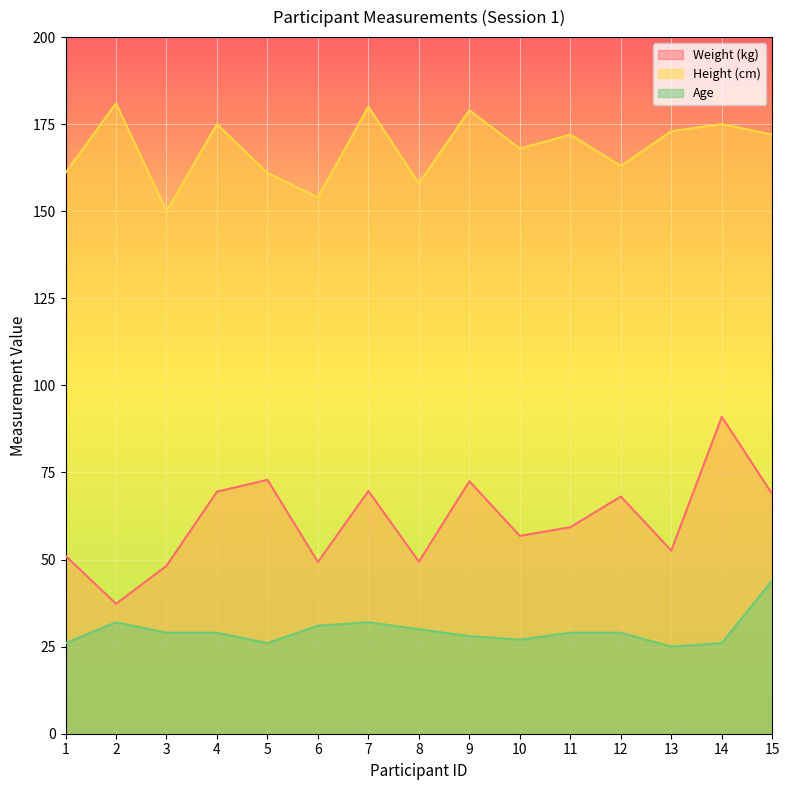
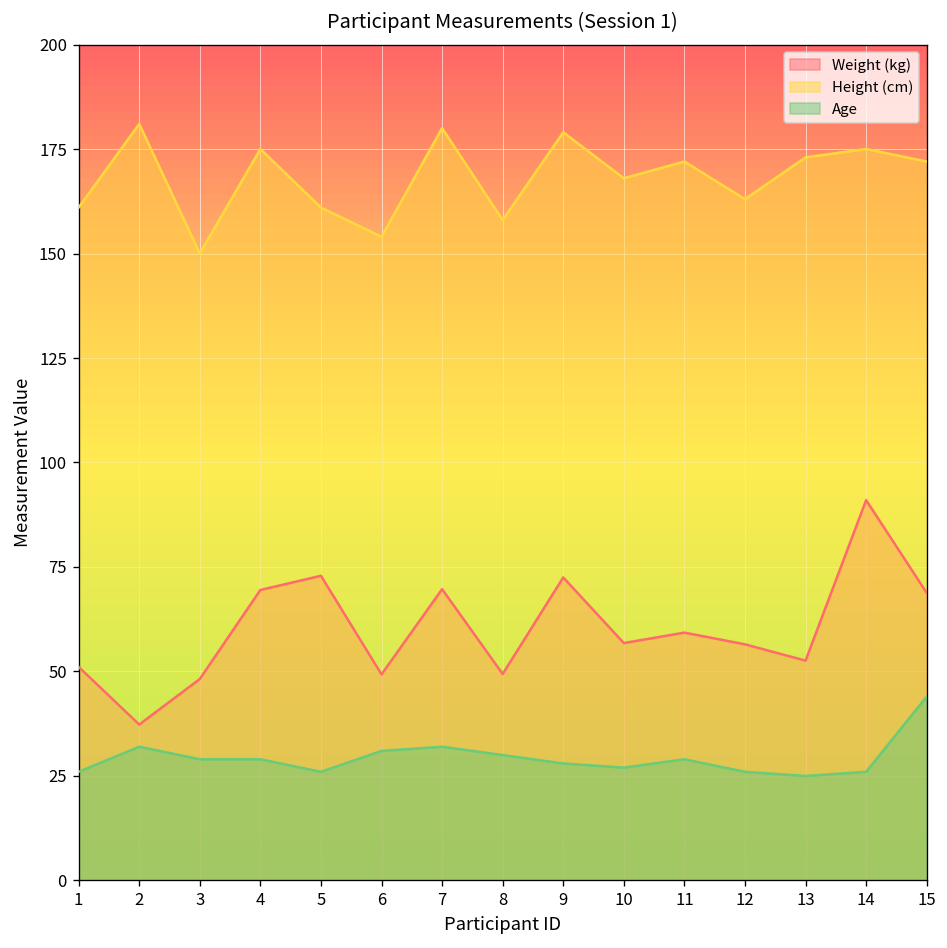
  {
    "Weight (kg)": {
      "1": 51,
      "2": 37,
      "3": 48,
      "4": 70,
      "5": 73,
      "6": 49,
      "7": 70,
      "8": 49,
      "9": 73,
      "10": 57,
      "11": 59,
-     "12": 68,
+     "12": 57,
      "13": 53,
      "14": 91,
      "15": 69
    },
    "Height (cm)": {
      "1": 161,
      "2": 181,
      "3": 150,
      "4": 175,
      "5": 161,
      "6": 154,
      "7": 180,
      "8": 158,
      "9": 179,
      "10": 168,
      "11": 172,
      "12": 163,
      "13": 173,
      "14": 175,
      "15": 172
    },
    "Age": {
      "1": 26,
      "2": 32,
      "3": 29,
      "4": 29,
      "5": 26,
      "6": 31,
      "7": 32,
      "8": 30,
      "9": 28,
      "10": 27,
      "11": 29,
-     "12": 29,
+     "12": 26,
      "13": 25,
      "14": 26,
      "15": 44
    }
  }
